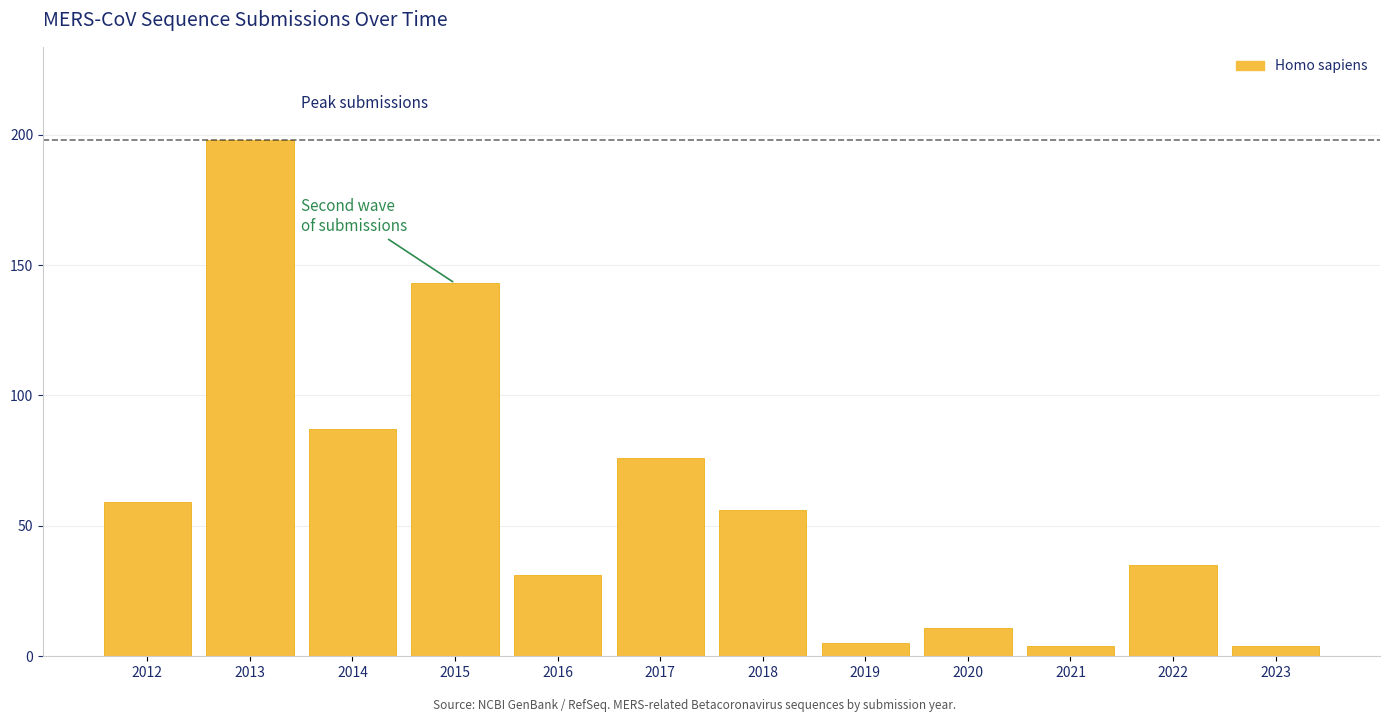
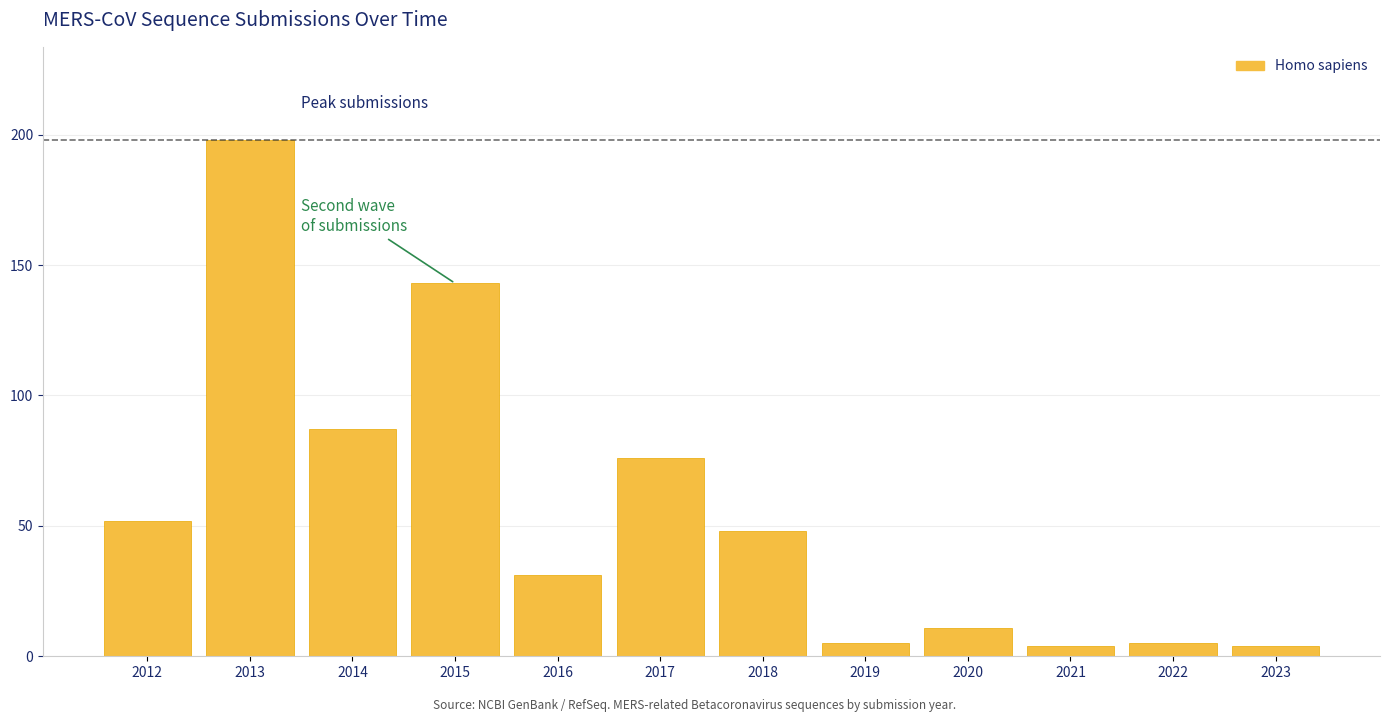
  {
-   "2012": 59,
+   "2012": 52,
    "2013": 198,
    "2014": 87,
    "2015": 143,
    "2016": 31,
    "2017": 76,
-   "2018": 56,
+   "2018": 48,
    "2019": 5,
    "2020": 11,
    "2021": 4,
-   "2022": 35,
+   "2022": 5,
    "2023": 4
  }
